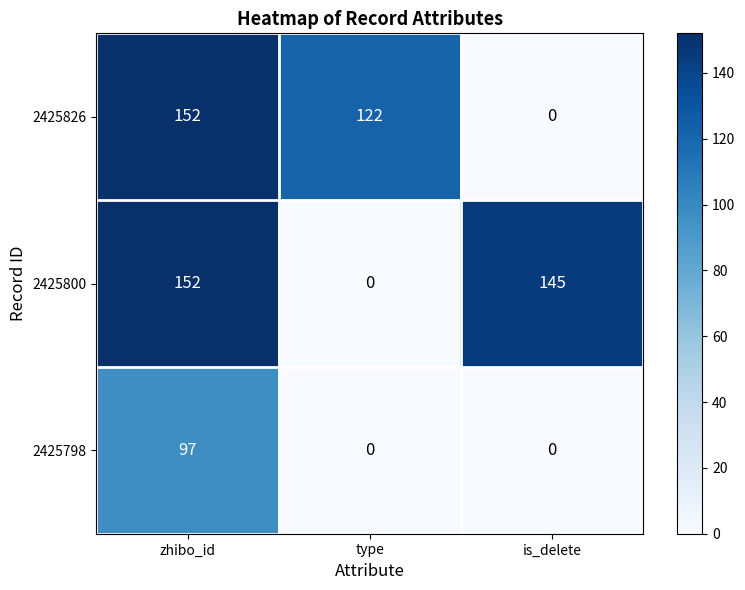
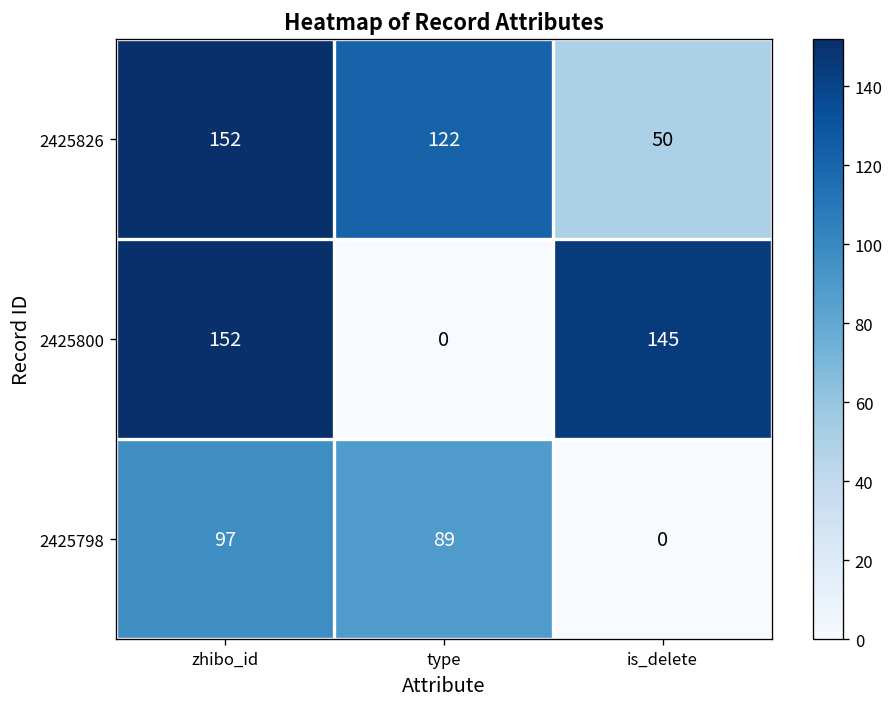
  {
    "2425826": {
      "zhibo_id": 152,
      "type": 122,
-     "is_delete": 0
+     "is_delete": 50
    },
    "2425800": {
      "zhibo_id": 152,
      "type": 0,
      "is_delete": 145
    },
    "2425798": {
      "zhibo_id": 97,
-     "type": 0,
+     "type": 89,
      "is_delete": 0
    }
  }
